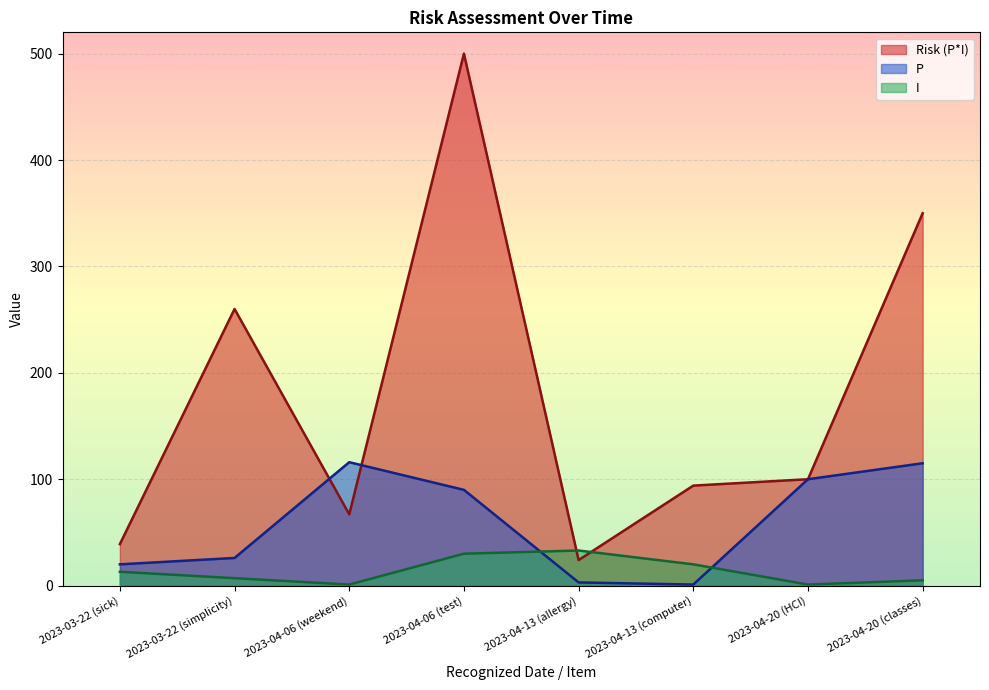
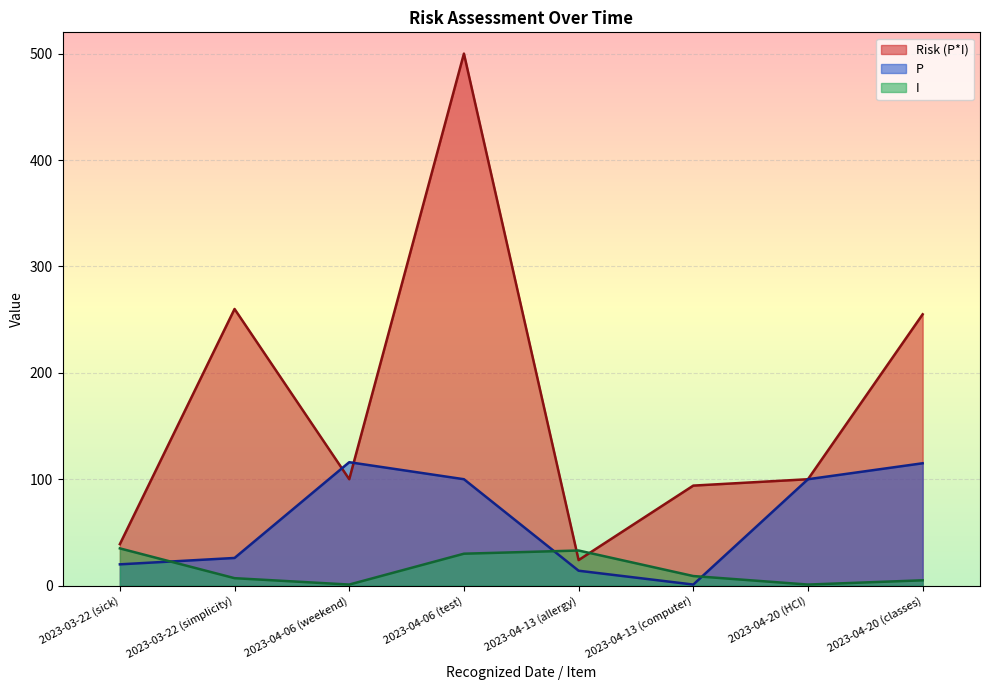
  {
    "Risk (P*I)": {
      "2023-03-22 (sick)": 39,
      "2023-03-22 (simplicity)": 260,
-     "2023-04-06 (weekend)": 67,
+     "2023-04-06 (weekend)": 100,
      "2023-04-06 (test)": 500,
      "2023-04-13 (allergy)": 24,
      "2023-04-13 (computer)": 94,
-     "2023-04-20 (classes)": 350
+     "2023-04-20 (classes)": 255
    },
    "P": {
      "2023-03-22 (sick)": 20,
      "2023-03-22 (simplicity)": 26,
      "2023-04-06 (weekend)": 116,
-     "2023-04-06 (test)": 90,
-     "2023-04-13 (allergy)": 3,
+     "2023-04-06 (test)": 100,
+     "2023-04-13 (allergy)": 14,
      "2023-04-13 (computer)": 1,
      "2023-04-20 (classes)": 115
    },
    "I": {
-     "2023-03-22 (sick)": 13,
+     "2023-03-22 (sick)": 35,
      "2023-03-22 (simplicity)": 7,
      "2023-04-06 (weekend)": 1,
      "2023-04-06 (test)": 30,
      "2023-04-13 (allergy)": 33,
-     "2023-04-13 (computer)": 20,
+     "2023-04-13 (computer)": 9,
      "2023-04-20 (HCI)": 1,
      "2023-04-20 (classes)": 5
    }
  }
